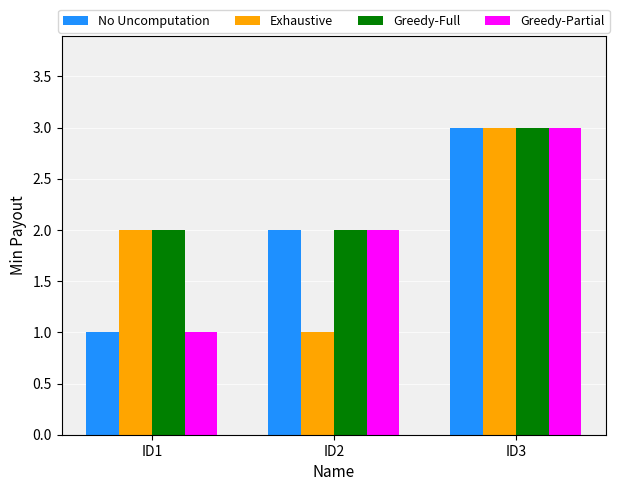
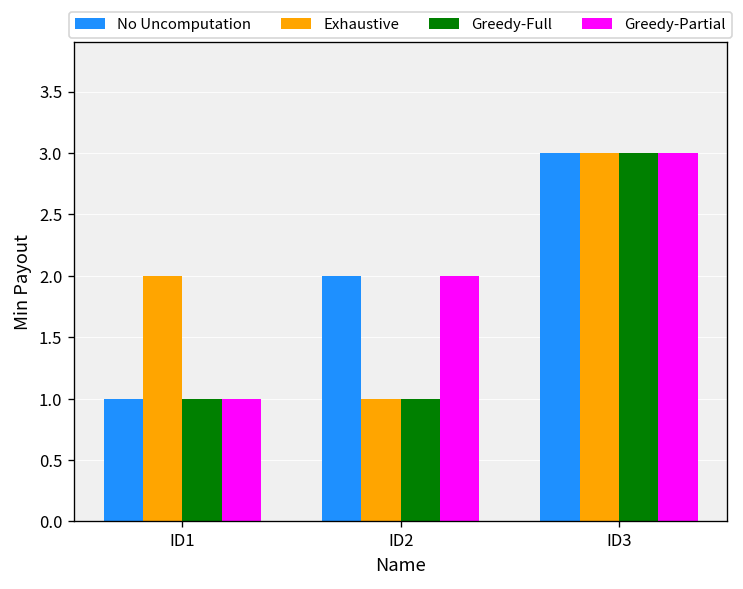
  {
    "No Uncomputation": {
      "ID1": 1,
      "ID2": 2,
      "ID3": 3
    },
    "Exhaustive": {
      "ID1": 2,
      "ID2": 1,
      "ID3": 3
    },
    "Greedy-Full": {
-     "ID1": 2,
-     "ID2": 2,
+     "ID1": 1,
+     "ID2": 1,
      "ID3": 3
    },
    "Greedy-Partial": {
      "ID1": 1,
      "ID2": 2,
      "ID3": 3
    }
  }
